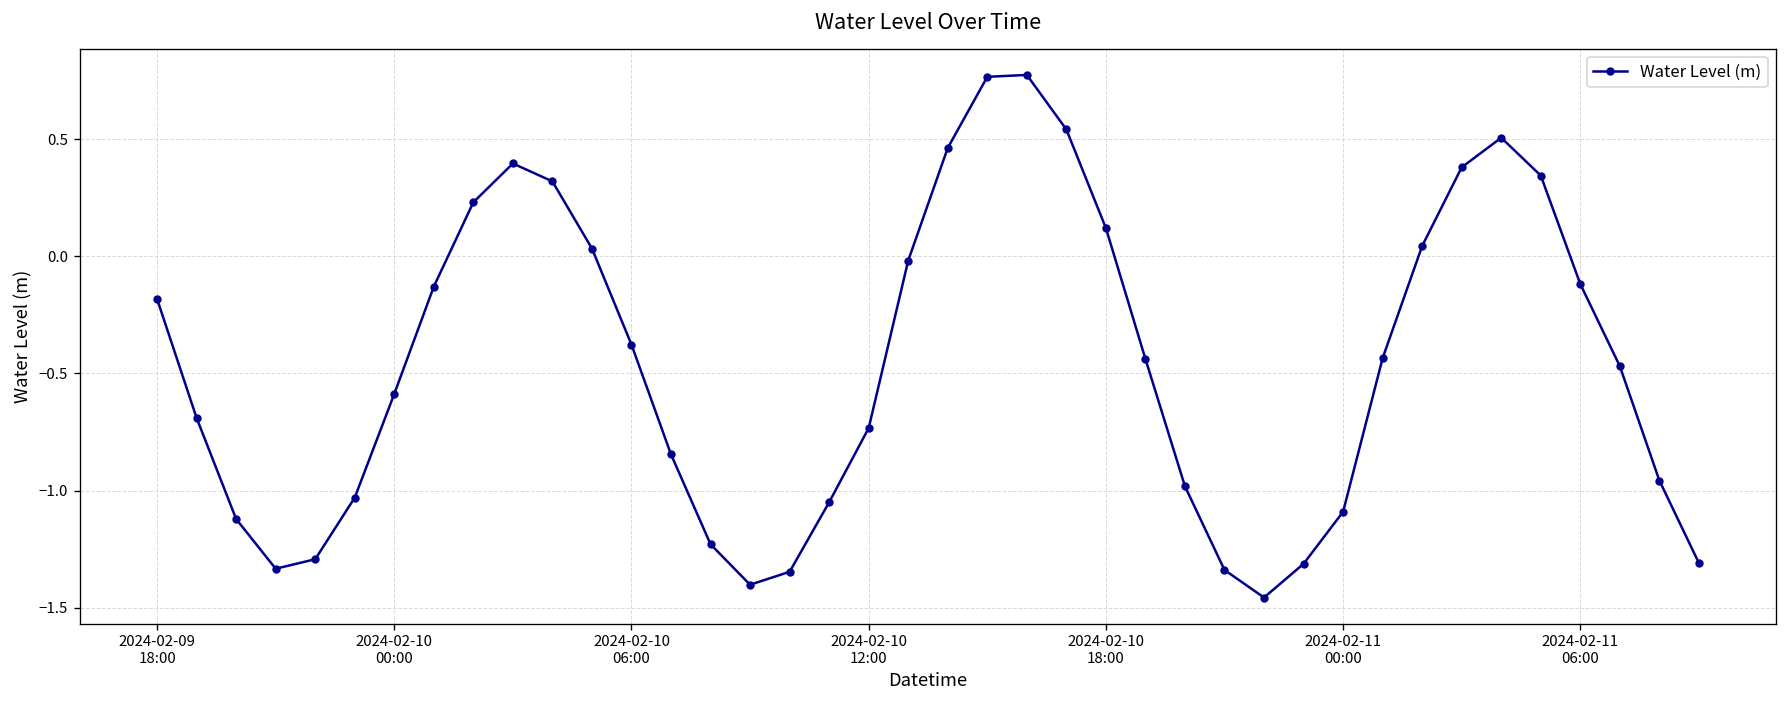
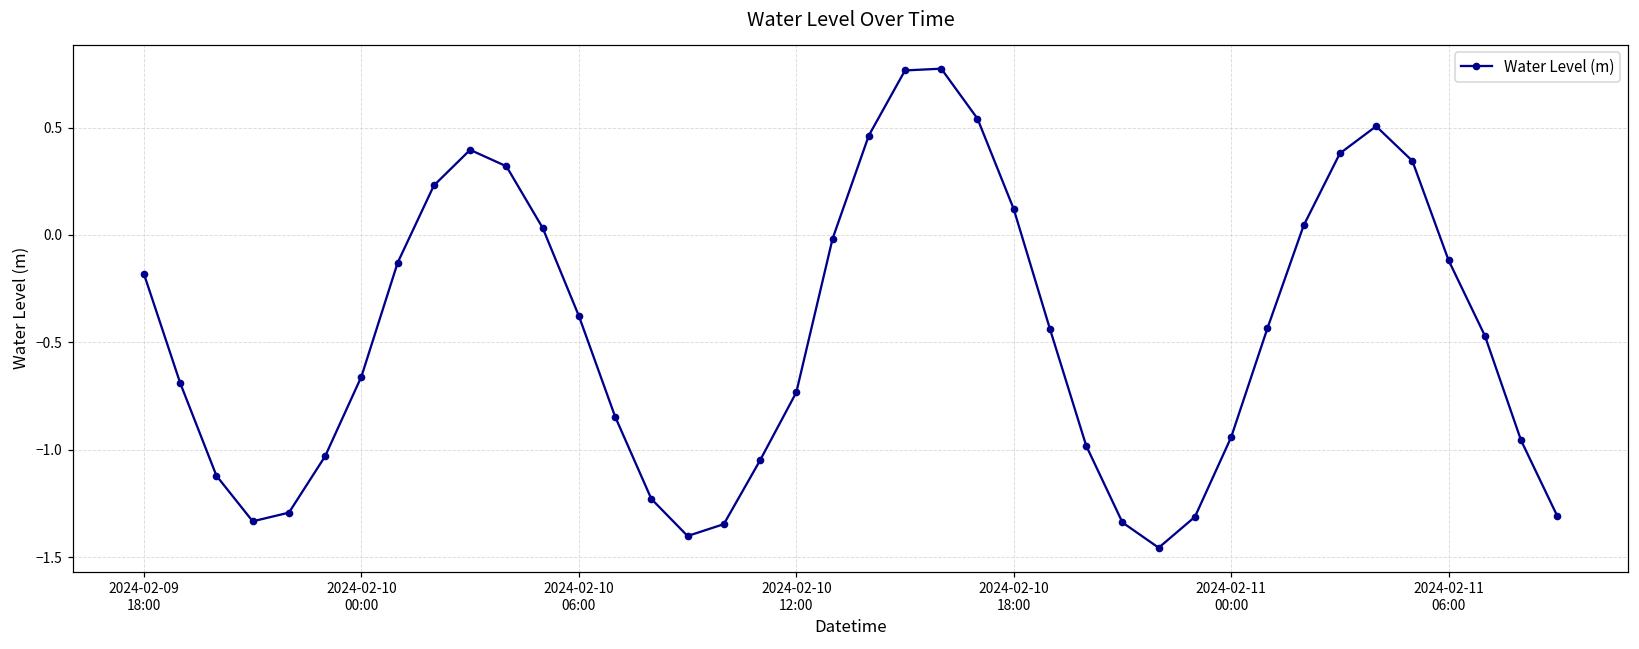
  {
    "2024-02-09 18:00": -0.18,
-   "2024-02-10 00:00": -0.59,
+   "2024-02-10 00:00": -0.66,
    "2024-02-10 06:00": -0.38,
    "2024-02-10 12:00": -0.73,
    "2024-02-10 18:00": 0.12,
-   "2024-02-11 00:00": -1.09,
+   "2024-02-11 00:00": -0.94,
    "2024-02-11 06:00": -0.12
  }
